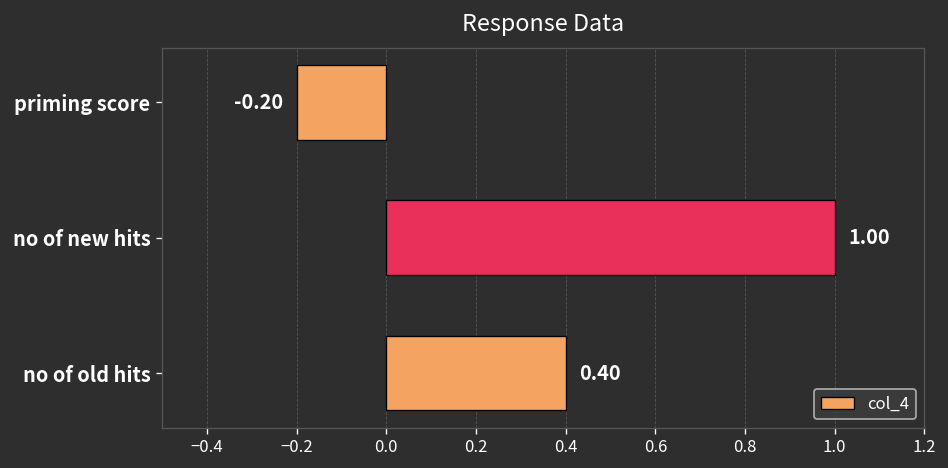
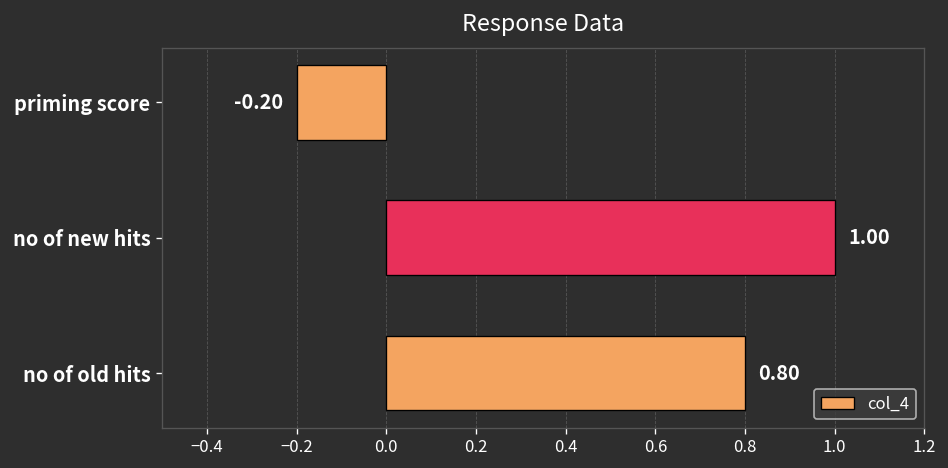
  {
    "priming score": -0.20,
    "no of new hits": 1.00,
-   "no of old hits": 0.40
+   "no of old hits": 0.80
  }
